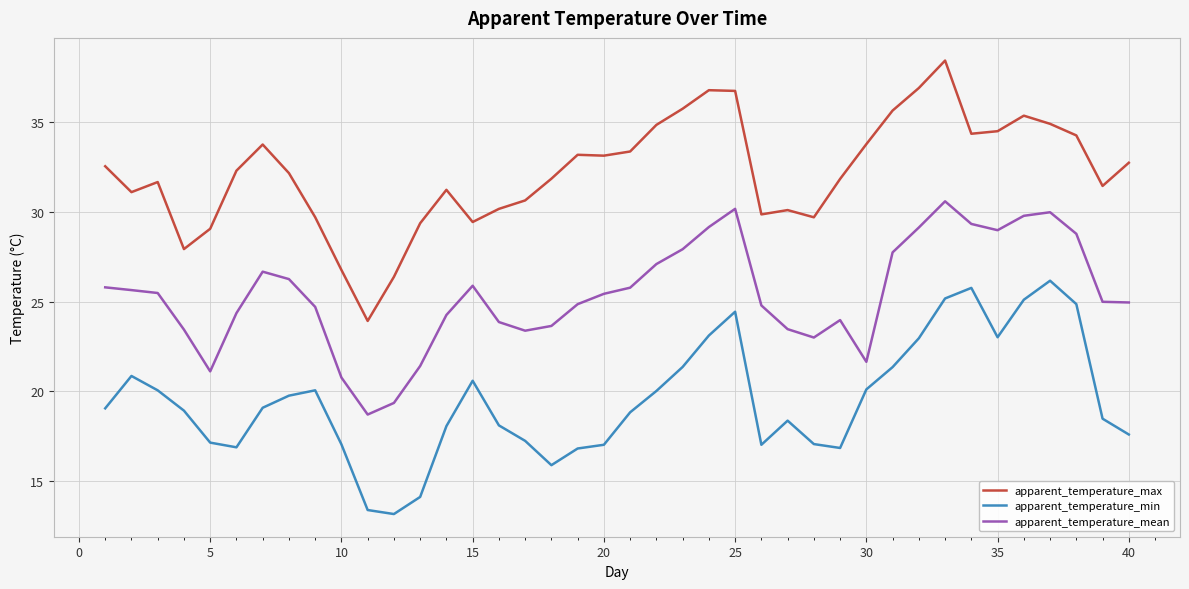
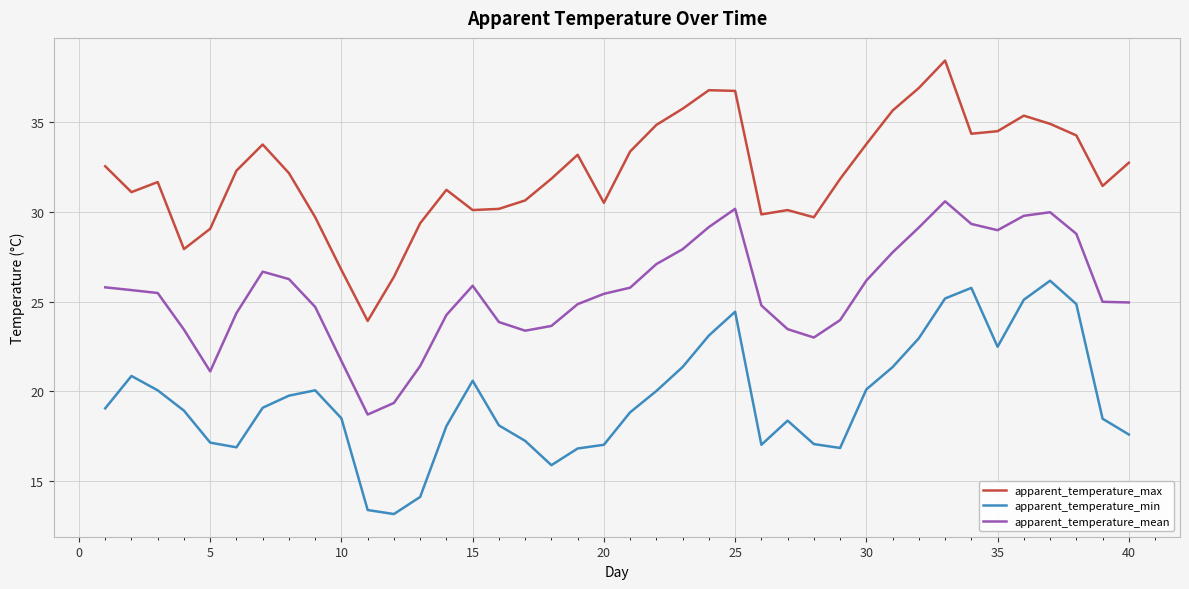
  {
    "apparent_temperature_max": {
      "5": 29.1,
      "10": 26.8,
-     "15": 29.4,
-     "20": 33.1,
+     "15": 30.1,
+     "20": 30.5,
      "25": 36.8,
      "30": 33.8,
      "35": 34.5,
      "40": 32.7
    },
    "apparent_temperature_min": {
      "5": 17.1,
-     "10": 17.0,
+     "10": 18.5,
      "15": 20.6,
      "20": 17.0,
      "25": 24.4,
      "30": 20.1,
-     "35": 23.0,
+     "35": 22.5,
      "40": 17.6
    },
    "apparent_temperature_mean": {
      "5": 21.1,
-     "10": 20.8,
+     "10": 21.7,
      "15": 25.9,
      "20": 25.4,
      "25": 30.2,
-     "30": 21.6,
+     "30": 26.2,
      "35": 29.0,
      "40": 25.0
    }
  }
